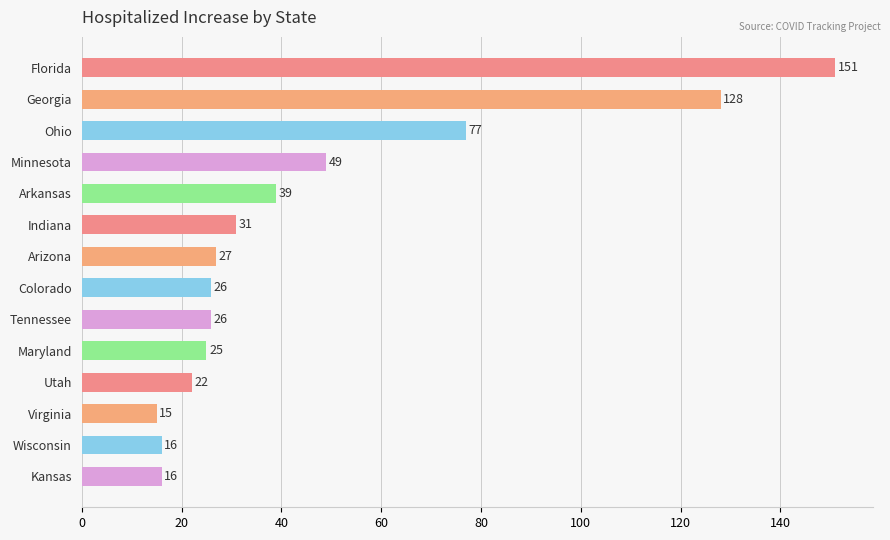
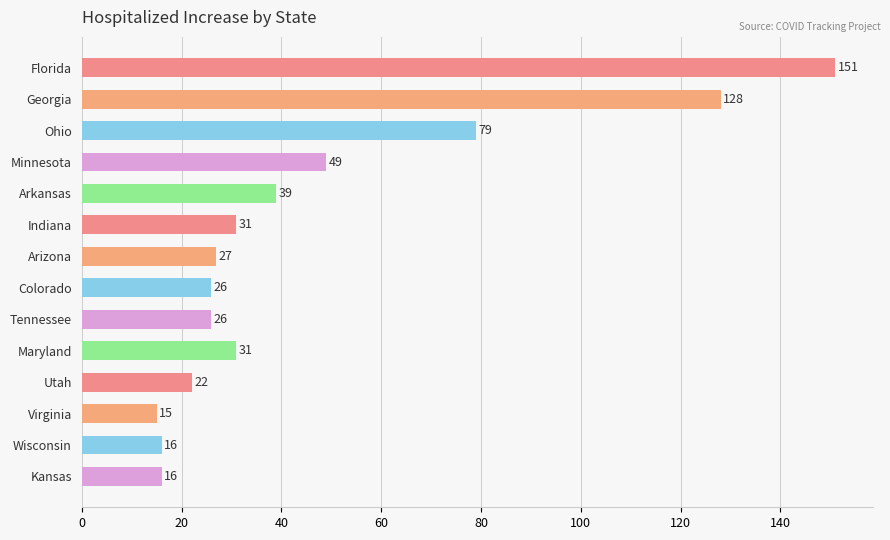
  {
    "Florida": 151,
    "Georgia": 128,
-   "Ohio": 77,
+   "Ohio": 79,
    "Minnesota": 49,
    "Arkansas": 39,
    "Indiana": 31,
    "Arizona": 27,
    "Colorado": 26,
    "Tennessee": 26,
-   "Maryland": 25,
+   "Maryland": 31,
    "Utah": 22,
    "Virginia": 15,
    "Wisconsin": 16,
    "Kansas": 16
  }
